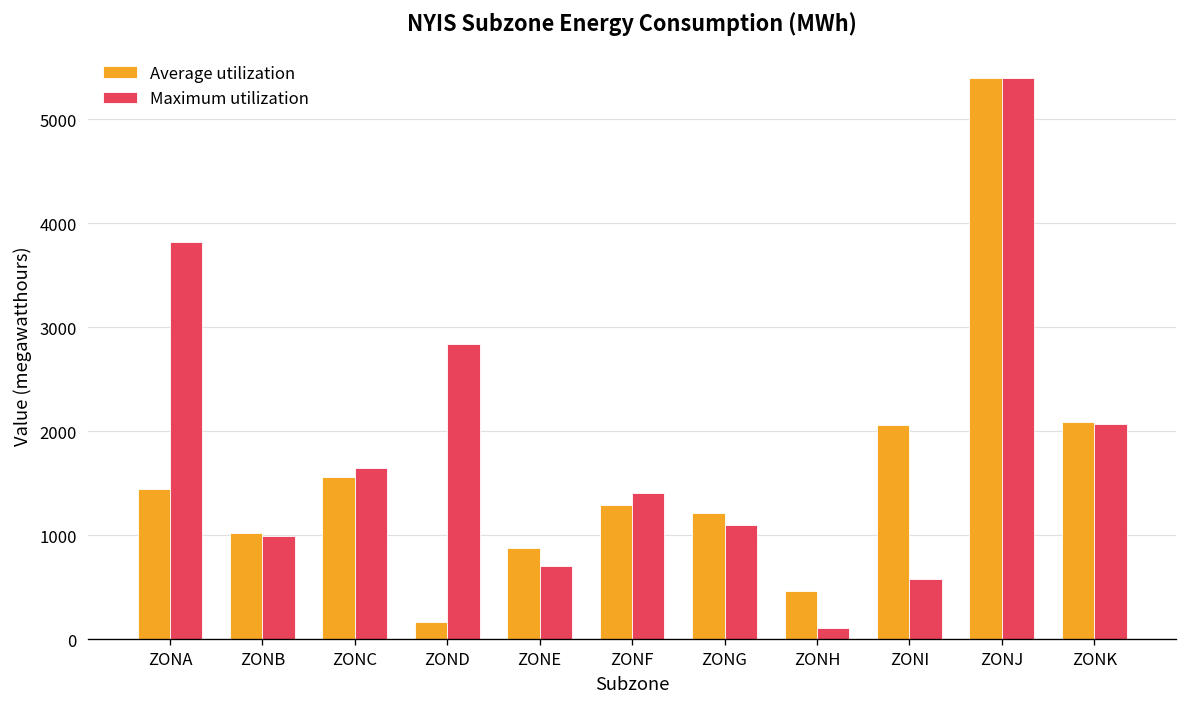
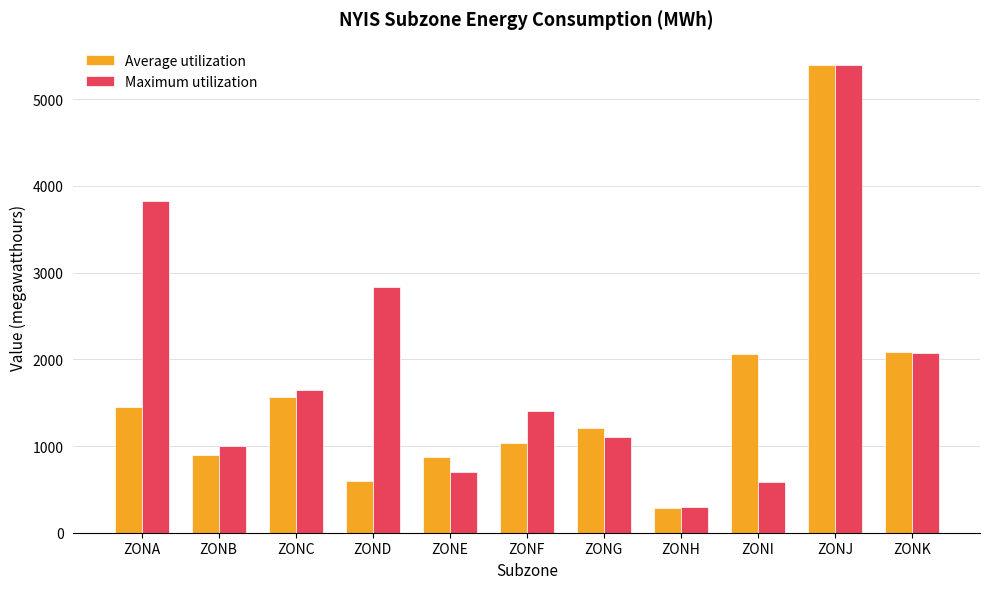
  {
    "Average utilization": {
      "ZONA": 1400,
-     "ZONB": 1000,
+     "ZONB": 900,
      "ZONC": 1600,
-     "ZOND": 200,
+     "ZOND": 600,
      "ZONE": 900,
-     "ZONF": 1300,
+     "ZONF": 1000,
      "ZONG": 1200,
-     "ZONH": 500,
+     "ZONH": 300,
      "ZONI": 2100,
      "ZONJ": 5400,
      "ZONK": 2100
    },
    "Maximum utilization": {
      "ZONA": 3800,
      "ZONB": 1000,
      "ZONC": 1700,
      "ZOND": 2800,
      "ZONE": 700,
      "ZONF": 1400,
      "ZONG": 1100,
-     "ZONH": 100,
+     "ZONH": 300,
      "ZONI": 600,
      "ZONJ": 5400,
      "ZONK": 2100
    }
  }
